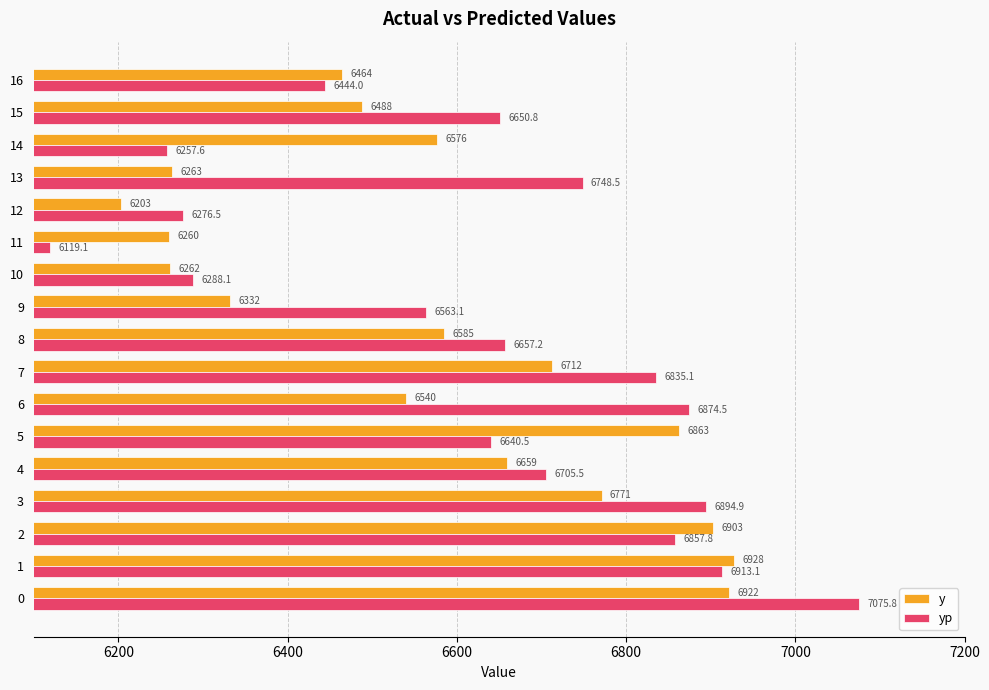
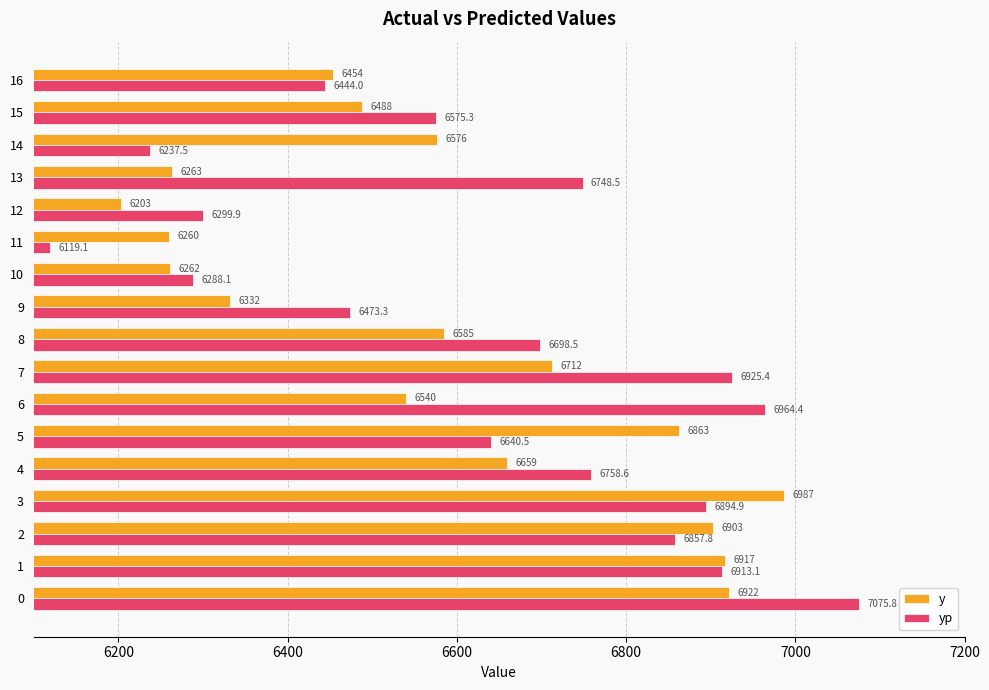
  {
    "y": {
-     "16": 6464,
+     "16": 6454,
      "15": 6488,
      "14": 6576,
      "13": 6263,
      "12": 6203,
      "11": 6260,
      "10": 6262,
      "9": 6332,
      "8": 6585,
      "7": 6712,
      "6": 6540,
      "5": 6863,
      "4": 6659,
-     "3": 6771,
+     "3": 6987,
      "2": 6903,
-     "1": 6928,
+     "1": 6917,
      "0": 6922
    },
    "yp": {
      "16": 6444.0,
-     "15": 6650.8,
-     "14": 6257.6,
+     "15": 6575.3,
+     "14": 6237.5,
      "13": 6748.5,
-     "12": 6276.5,
+     "12": 6299.9,
      "11": 6119.1,
      "10": 6288.1,
-     "9": 6563.1,
-     "8": 6657.2,
-     "7": 6835.1,
-     "6": 6874.5,
+     "9": 6473.3,
+     "8": 6698.5,
+     "7": 6925.4,
+     "6": 6964.4,
      "5": 6640.5,
-     "4": 6705.5,
+     "4": 6758.6,
      "3": 6894.9,
      "2": 6857.8,
      "1": 6913.1,
      "0": 7075.8
    }
  }
